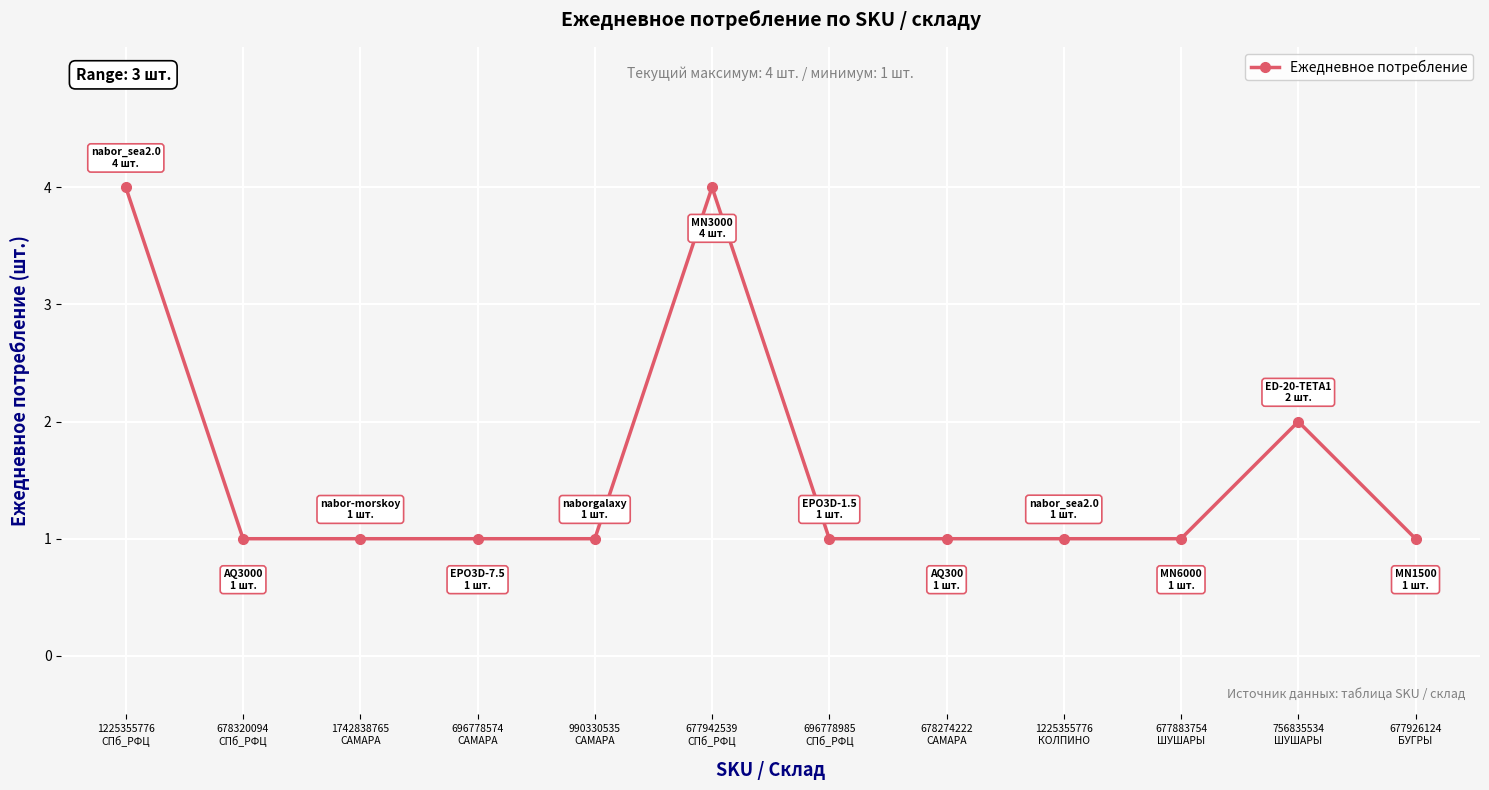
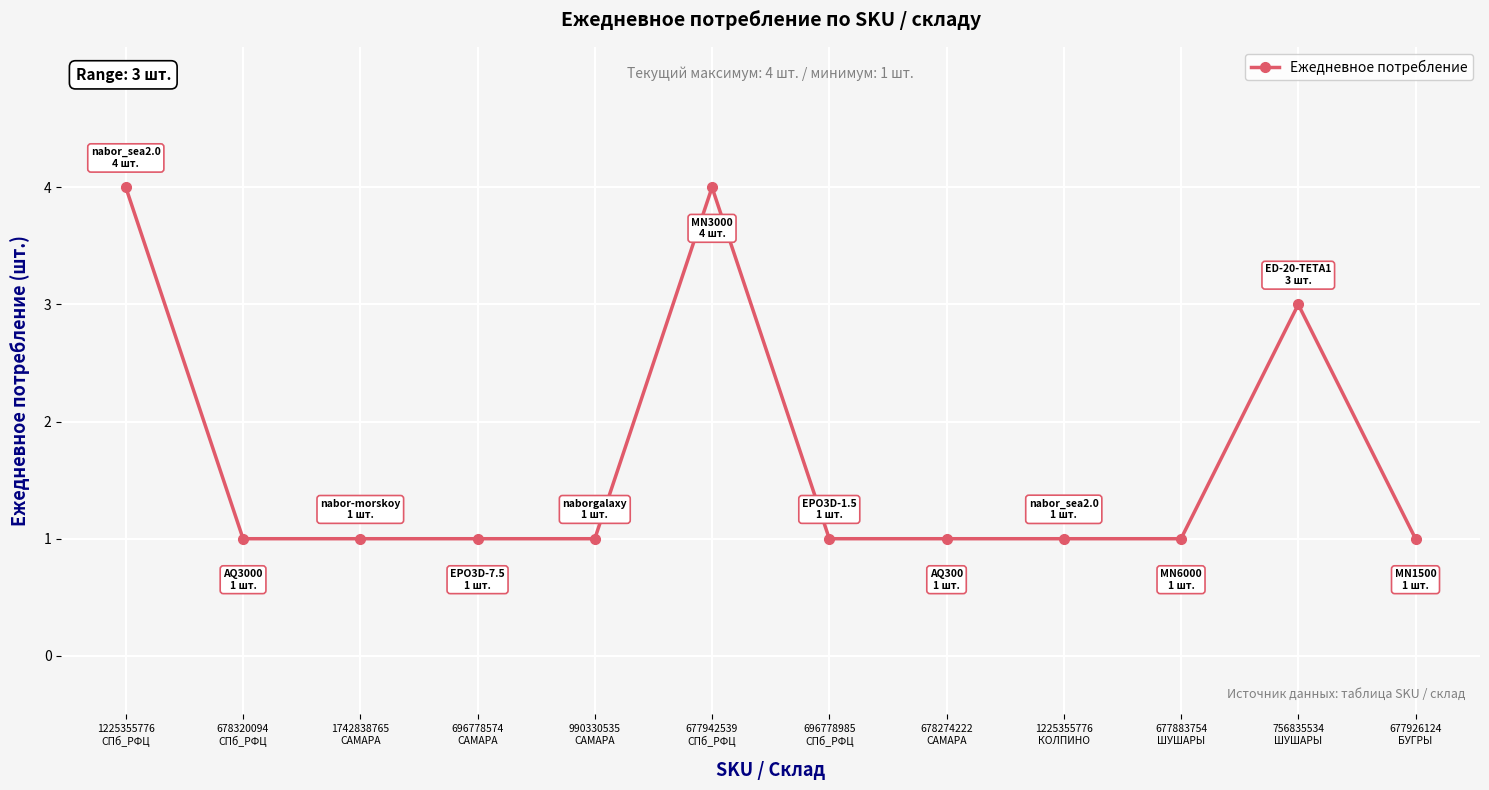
  {
-   "756835534 ШУШАРЫ": 2
+   "756835534 ШУШАРЫ": 3
  }
